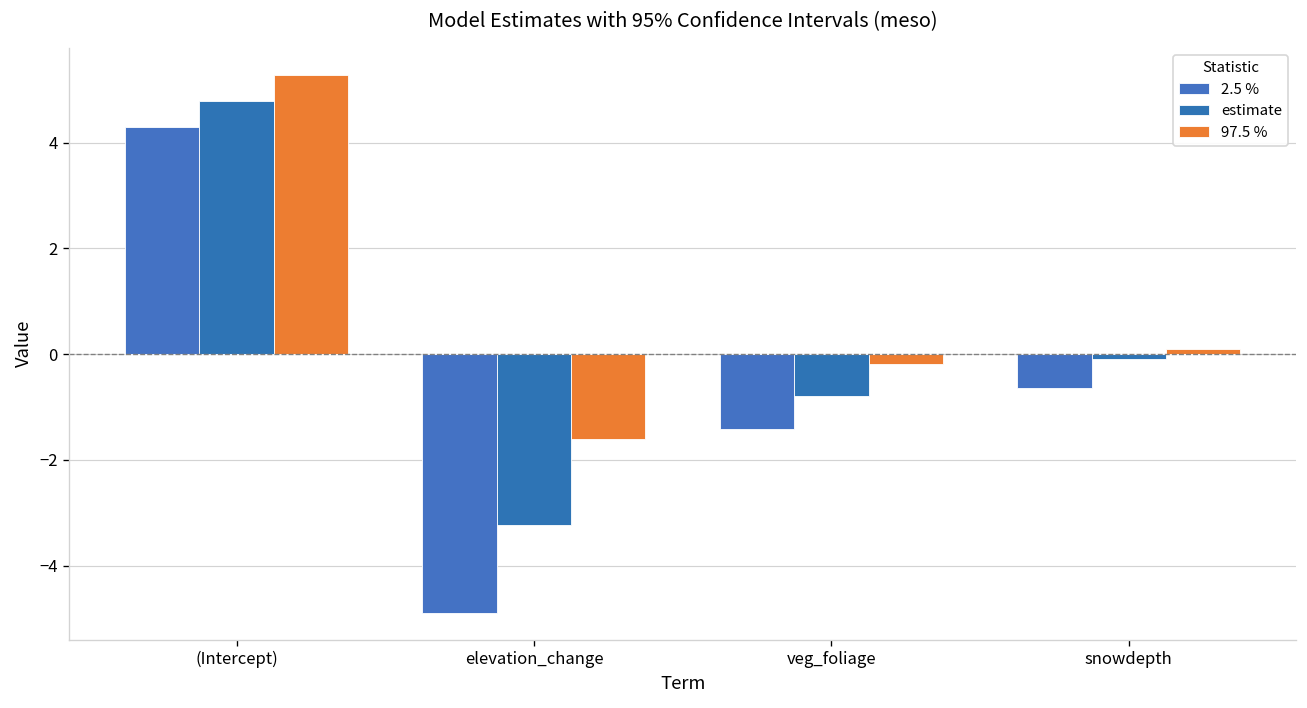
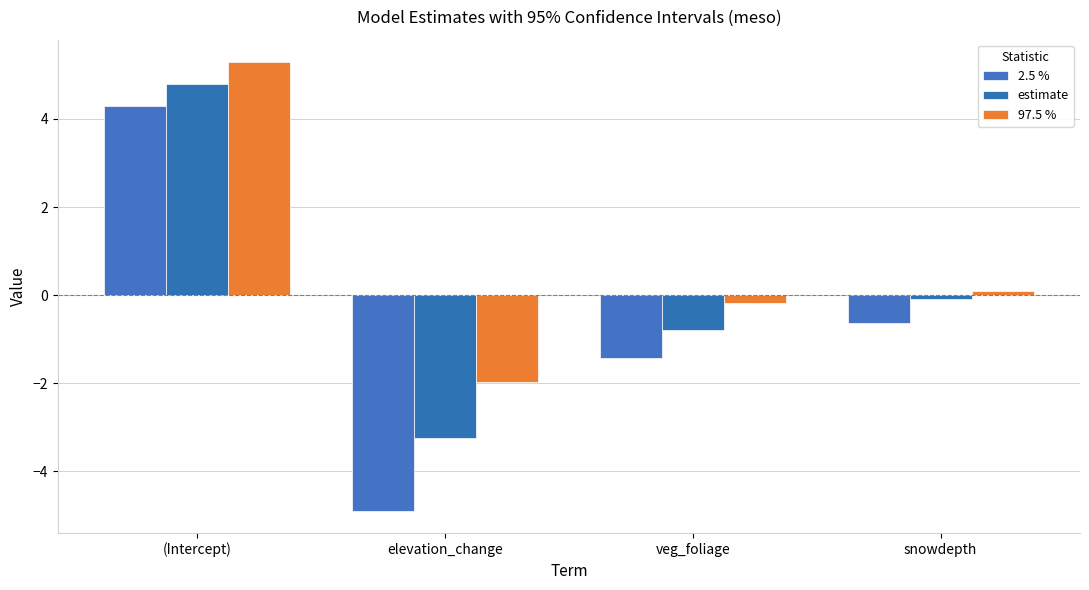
  {
    "97.5 %": {
      "(Intercept)": 5.3,
-     "elevation_change": -1.6,
+     "elevation_change": -2.0,
      "veg_foliage": -0.2,
      "snowdepth": 0.1
    }
  }
